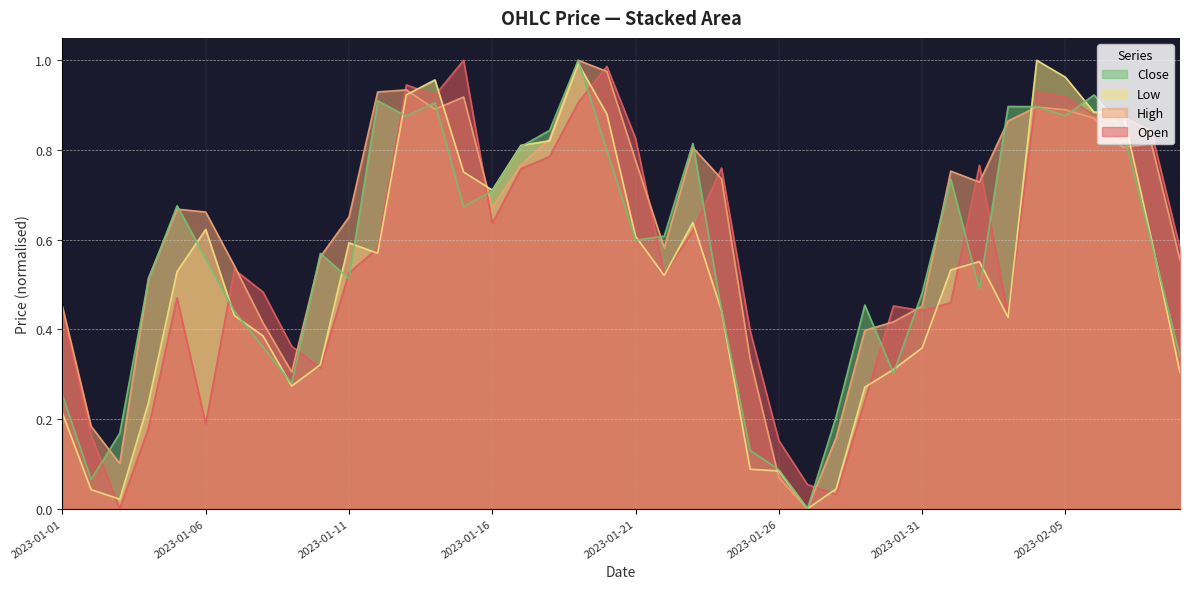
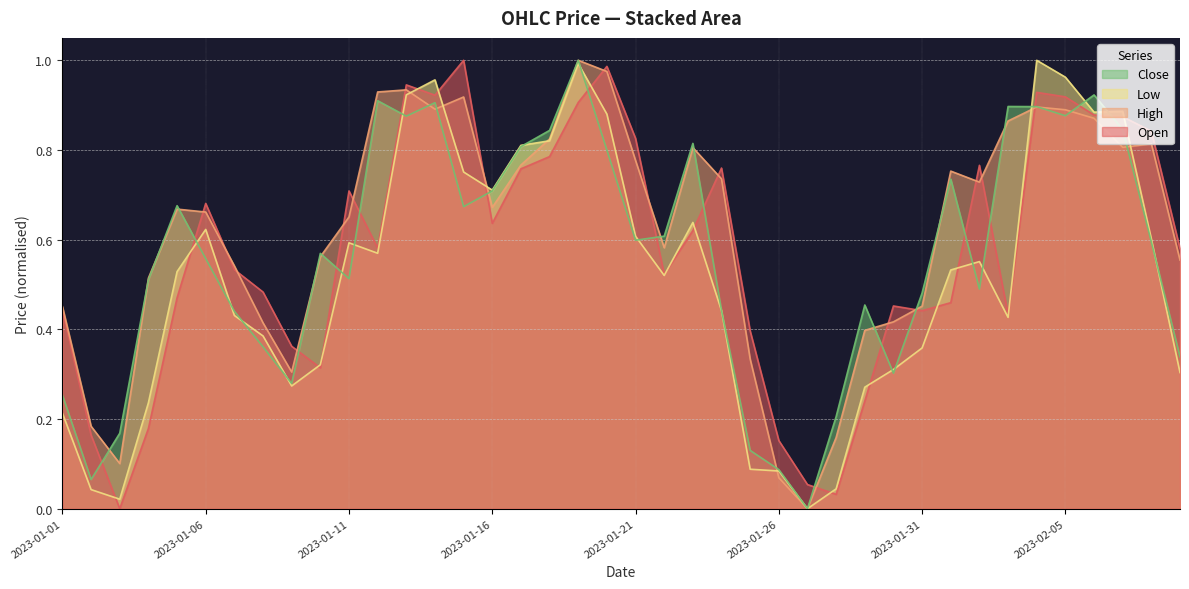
  {
    "Close": {
      "2023-01-01": 0.25,
      "2023-01-06": 0.56,
      "2023-01-11": 0.51,
      "2023-01-21": 0.60,
      "2023-01-31": 0.48,
      "2023-02-05": 0.88
    },
    "Open": {
      "2023-01-01": 0.44,
-     "2023-01-06": 0.19,
-     "2023-01-11": 0.53,
+     "2023-01-06": 0.68,
+     "2023-01-11": 0.71,
      "2023-01-16": 0.64,
      "2023-01-21": 0.83,
      "2023-01-26": 0.15,
      "2023-01-31": 0.44,
      "2023-02-05": 0.92
    }
  }
